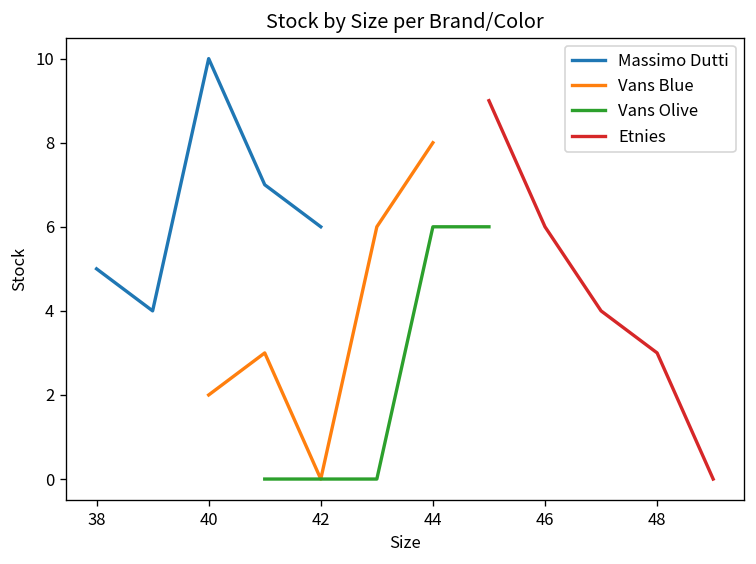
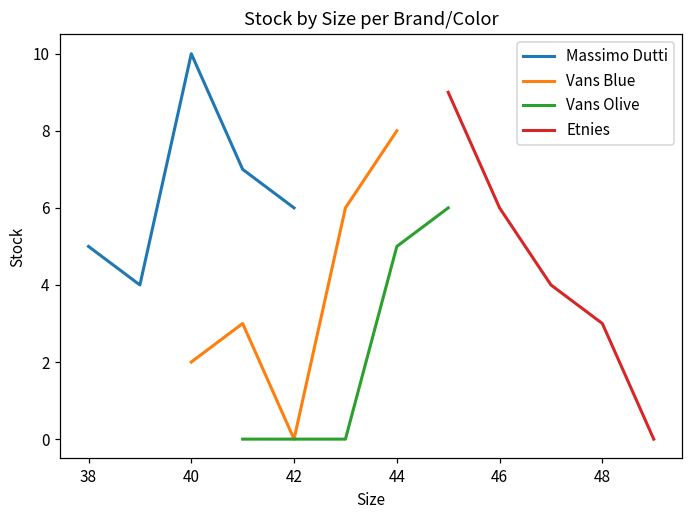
  {
    "Massimo Dutti": {
      "38": 5,
      "40": 10,
      "42": 6
    },
    "Vans Blue": {
      "40": 2,
      "44": 8
    },
    "Vans Olive": {
-     "44": 6
+     "44": 5
    },
    "Etnies": {
      "46": 6,
      "48": 3
    }
  }
